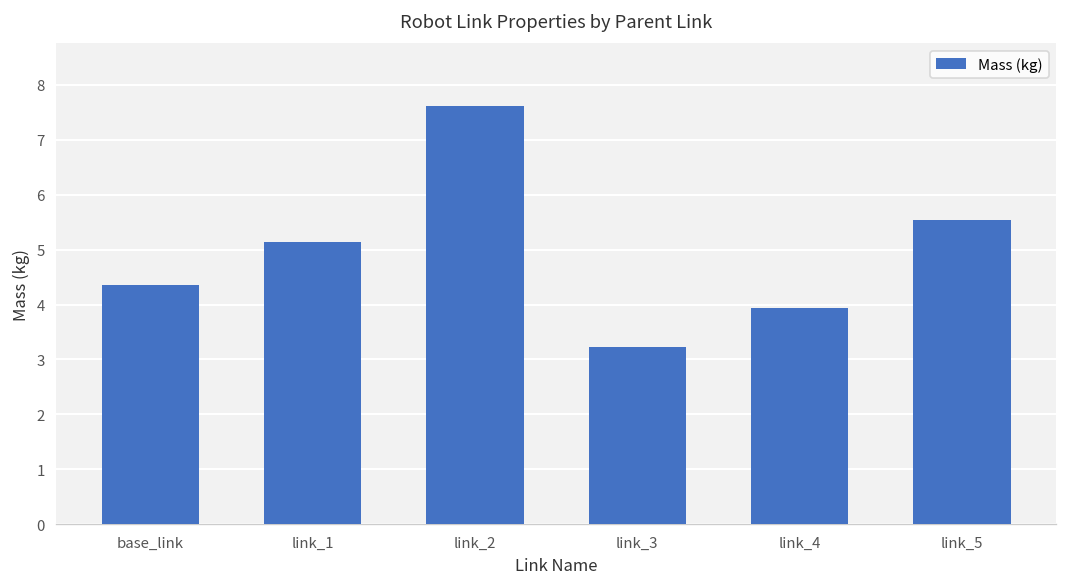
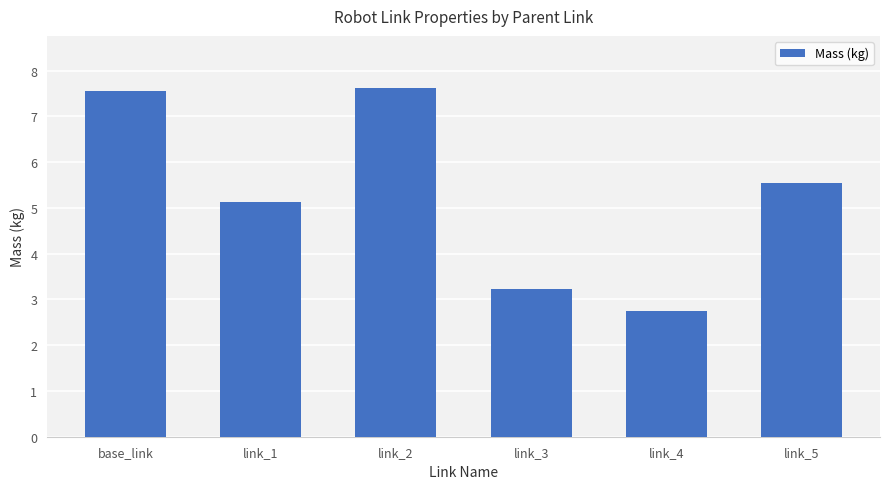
  {
-   "base_link": 4.4,
+   "base_link": 7.6,
    "link_1": 5.1,
    "link_2": 7.6,
    "link_3": 3.2,
-   "link_4": 3.9,
+   "link_4": 2.8,
    "link_5": 5.5
  }
